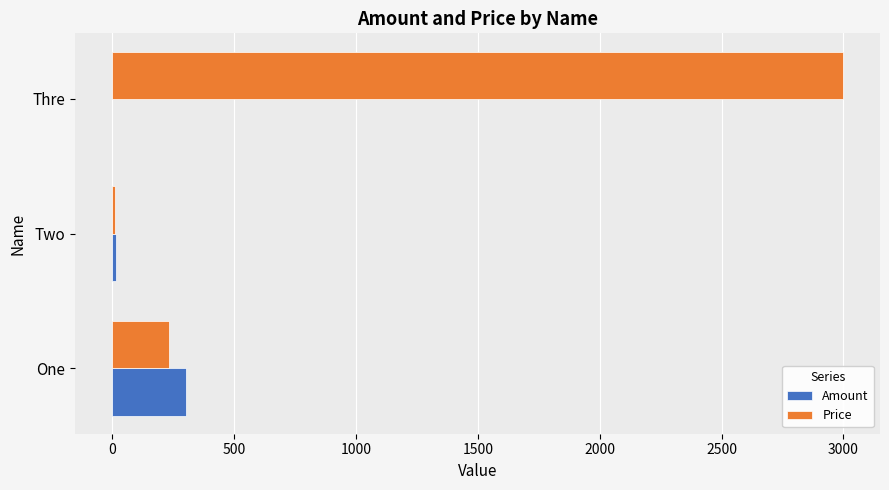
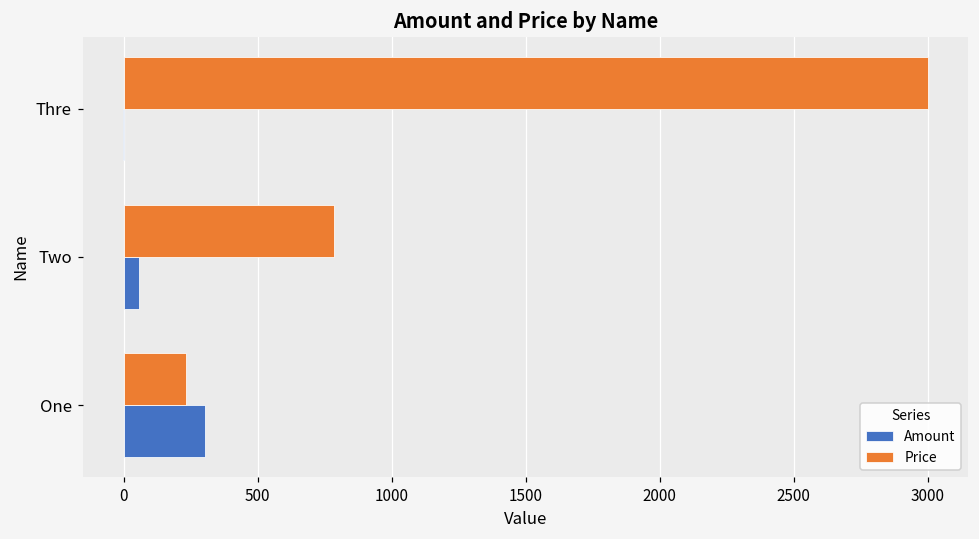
  {
    "Amount": {
-     "Two": 10,
+     "Two": 60,
      "One": 300
    },
    "Price": {
      "Thre": 3000,
-     "Two": 10,
+     "Two": 790,
      "One": 230
    }
  }
